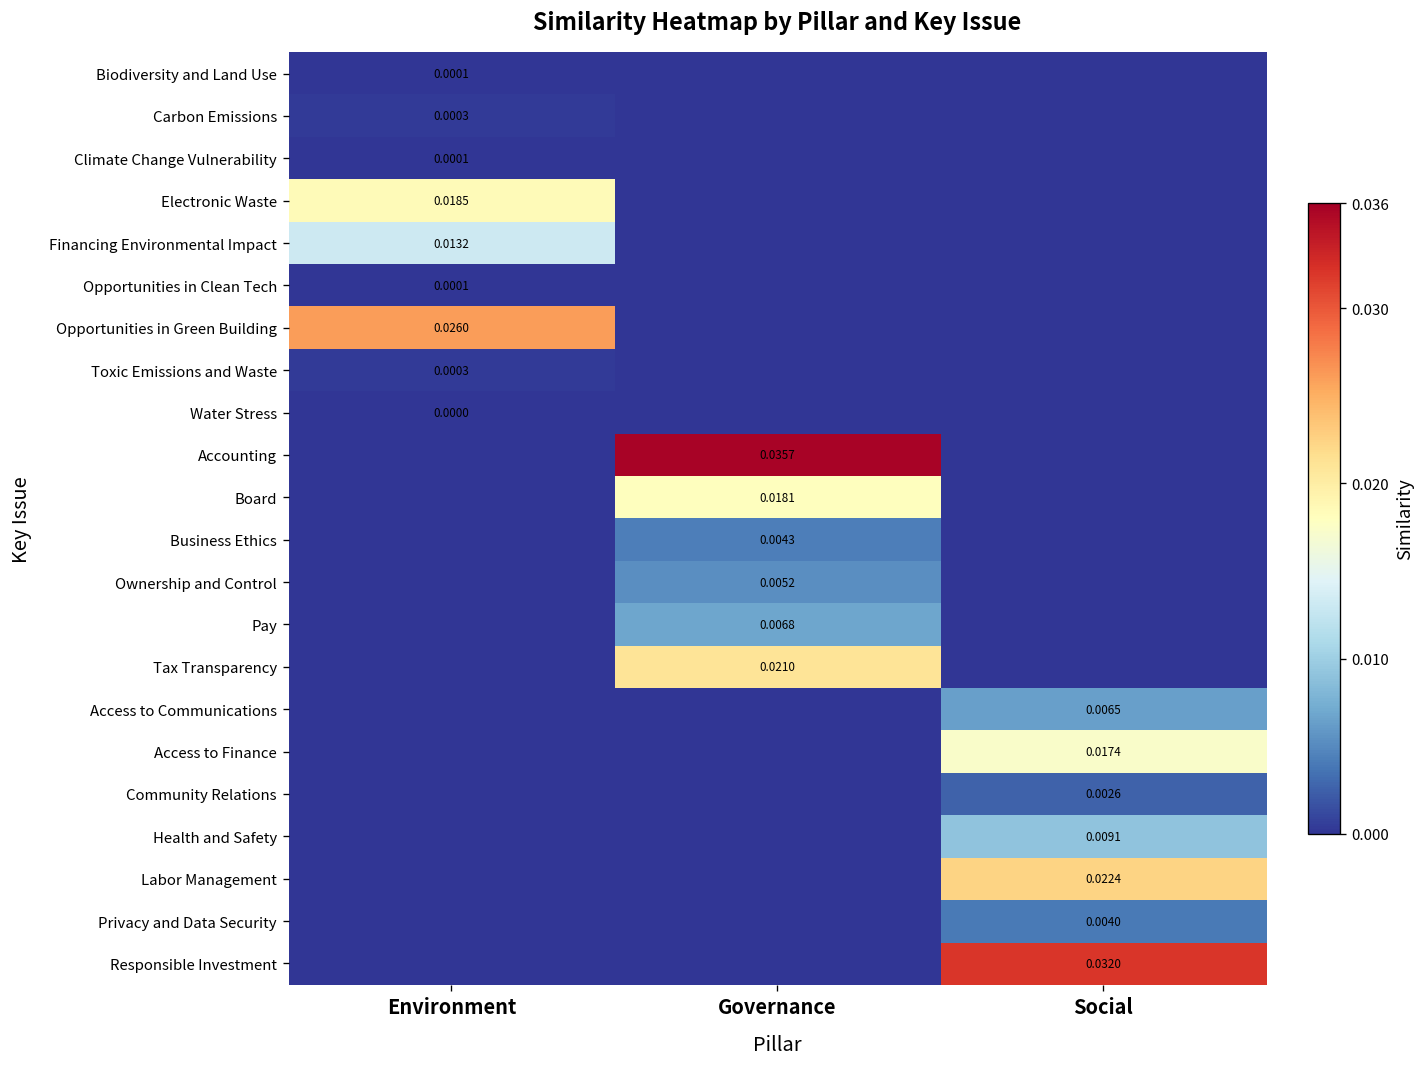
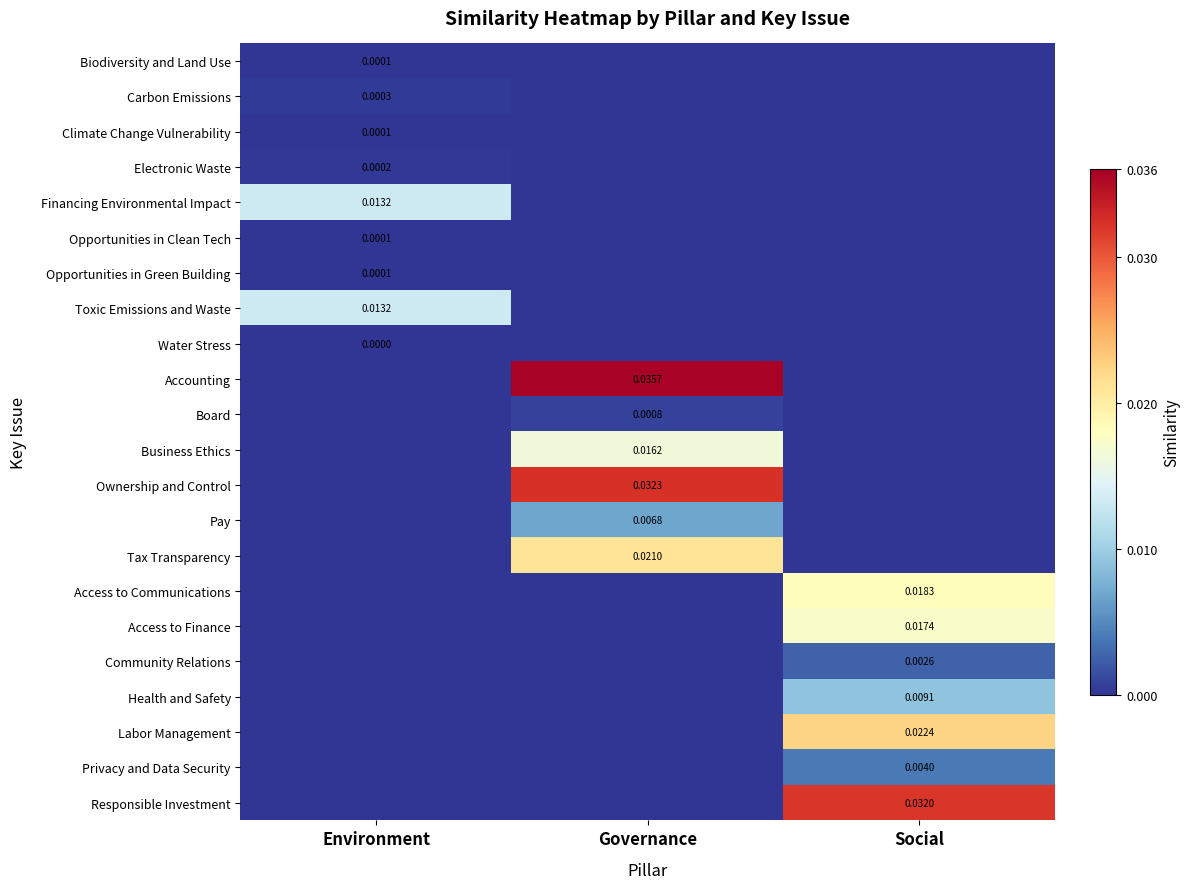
  {
    "Biodiversity and Land Use": {
      "Environment": 0.0001
    },
    "Carbon Emissions": {
      "Environment": 0.0003
    },
    "Climate Change Vulnerability": {
      "Environment": 0.0001
    },
    "Electronic Waste": {
-     "Environment": 0.0185
+     "Environment": 0.0002
    },
    "Financing Environmental Impact": {
      "Environment": 0.0132
    },
    "Opportunities in Clean Tech": {
      "Environment": 0.0001
    },
    "Opportunities in Green Building": {
-     "Environment": 0.0260
+     "Environment": 0.0001
    },
    "Toxic Emissions and Waste": {
-     "Environment": 0.0003
+     "Environment": 0.0132
    },
    "Water Stress": {
      "Environment": 0.0000
    },
    "Accounting": {
      "Governance": 0.0357
    },
    "Board": {
-     "Governance": 0.0181
+     "Governance": 0.0008
    },
    "Business Ethics": {
-     "Governance": 0.0043
+     "Governance": 0.0162
    },
    "Ownership and Control": {
-     "Governance": 0.0052
+     "Governance": 0.0323
    },
    "Pay": {
      "Governance": 0.0068
    },
    "Tax Transparency": {
      "Governance": 0.0210
    },
    "Access to Communications": {
-     "Social": 0.0065
+     "Social": 0.0183
    },
    "Access to Finance": {
      "Social": 0.0174
    },
    "Community Relations": {
      "Social": 0.0026
    },
    "Health and Safety": {
      "Social": 0.0091
    },
    "Labor Management": {
      "Social": 0.0224
    },
    "Privacy and Data Security": {
      "Social": 0.0040
    },
    "Responsible Investment": {
      "Social": 0.0320
    }
  }
